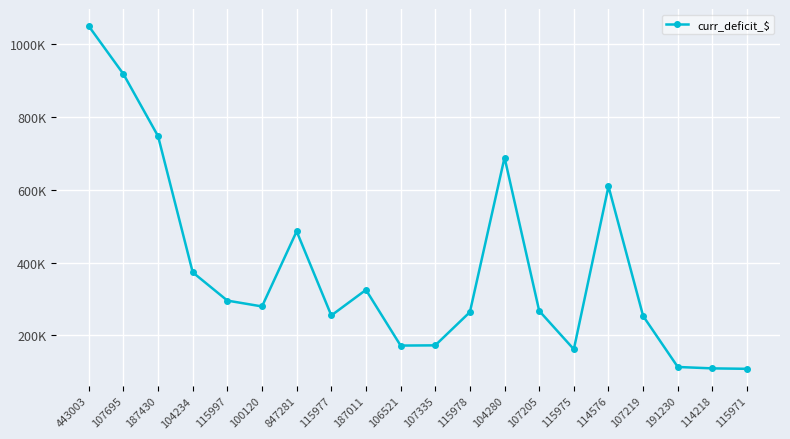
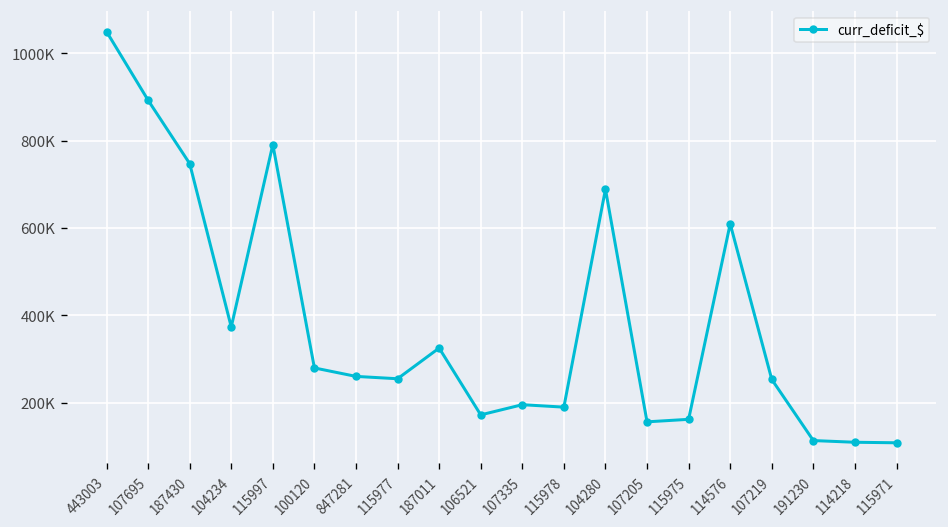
  {
    "443003": 1050000,
-   "107695": 920000,
+   "107695": 890000,
    "187430": 750000,
    "104234": 370000,
-   "115997": 300000,
+   "115997": 790000,
    "100120": 280000,
-   "847281": 490000,
+   "847281": 260000,
    "115977": 250000,
    "187011": 330000,
    "106521": 170000,
-   "107335": 170000,
-   "115978": 260000,
+   "107335": 200000,
+   "115978": 190000,
    "104280": 690000,
-   "107205": 270000,
+   "107205": 160000,
    "115975": 160000,
    "114576": 610000,
    "107219": 250000,
    "191230": 110000,
    "114218": 110000,
    "115971": 110000
  }
